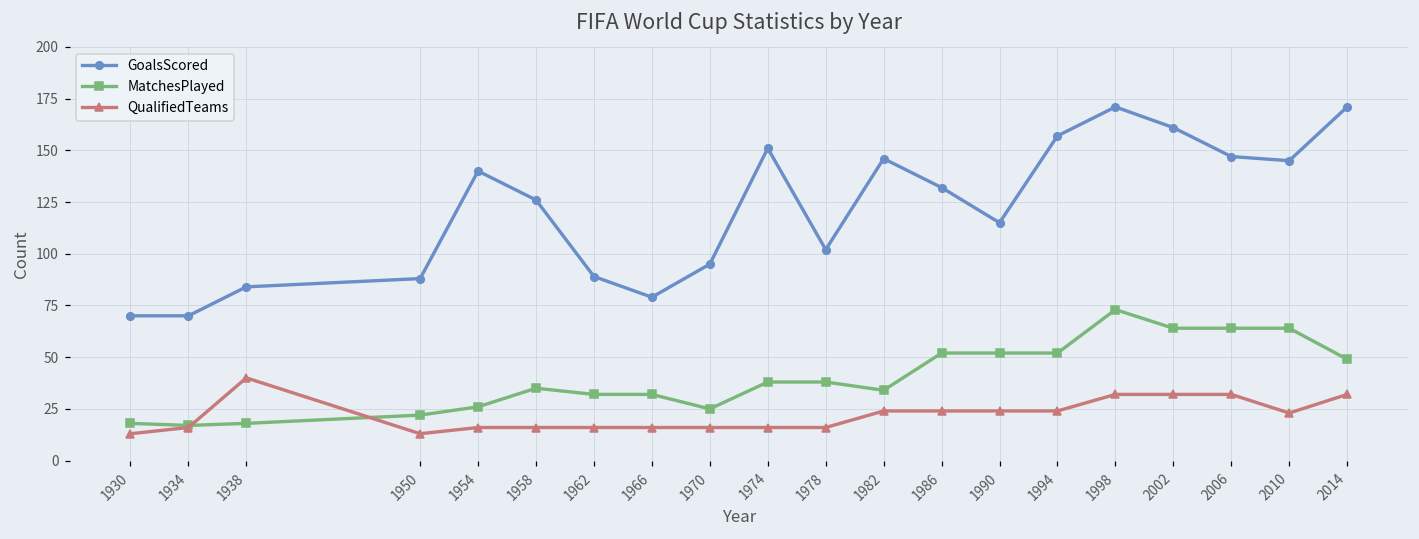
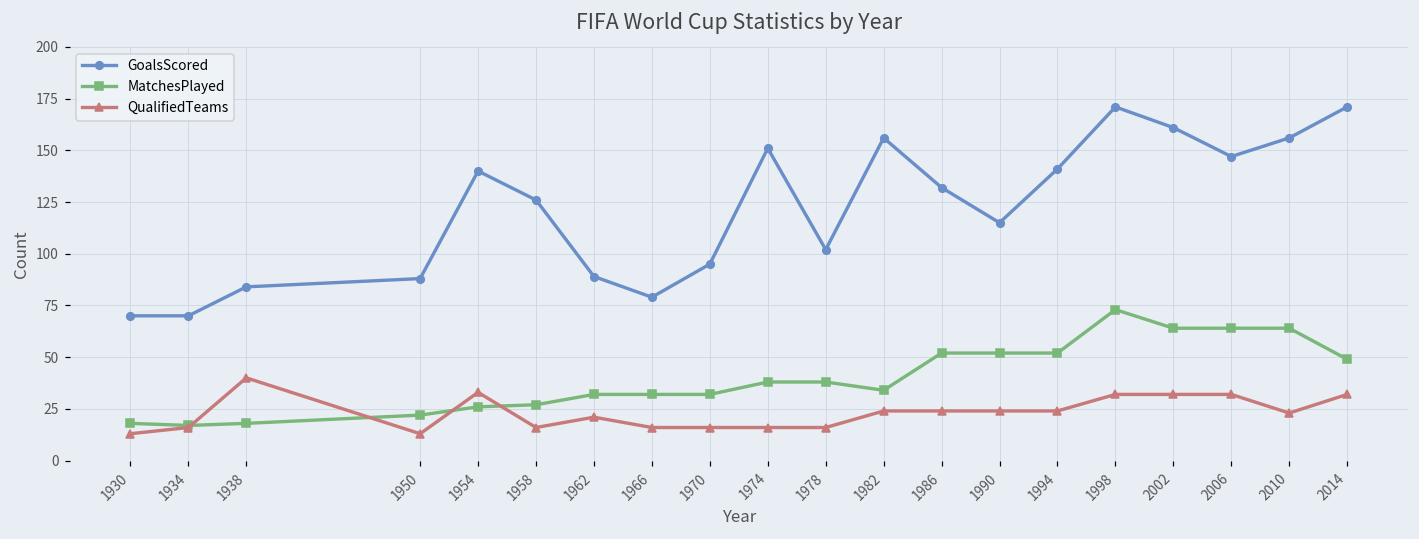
  {
    "GoalsScored": {
      "1930": 70,
      "1934": 70,
      "1938": 84,
      "1950": 88,
      "1954": 140,
      "1958": 126,
      "1962": 89,
      "1966": 79,
      "1970": 95,
      "1974": 151,
      "1978": 102,
-     "1982": 146,
+     "1982": 156,
      "1986": 132,
      "1990": 115,
-     "1994": 157,
+     "1994": 141,
      "1998": 171,
      "2002": 161,
      "2006": 147,
-     "2010": 145,
+     "2010": 156,
      "2014": 171
    },
    "MatchesPlayed": {
      "1930": 18,
      "1938": 18,
      "1950": 22,
      "1954": 26,
-     "1958": 35,
+     "1958": 27,
      "1962": 32,
      "1966": 32,
-     "1970": 25,
+     "1970": 32,
      "1974": 38,
      "1978": 38,
      "1982": 34,
      "1986": 52,
      "1990": 52,
      "1994": 52,
      "1998": 73,
      "2002": 64,
      "2006": 64,
      "2010": 64,
      "2014": 49
    },
    "QualifiedTeams": {
      "1930": 13,
      "1938": 40,
      "1950": 13,
-     "1954": 16,
+     "1954": 33,
      "1958": 16,
-     "1962": 16,
+     "1962": 21,
      "1966": 16,
      "1970": 16,
      "1974": 16,
      "1978": 16,
      "1982": 24,
      "1986": 24,
      "1990": 24,
      "1994": 24,
      "1998": 32,
      "2002": 32,
      "2006": 32,
      "2010": 23,
      "2014": 32
    }
  }
